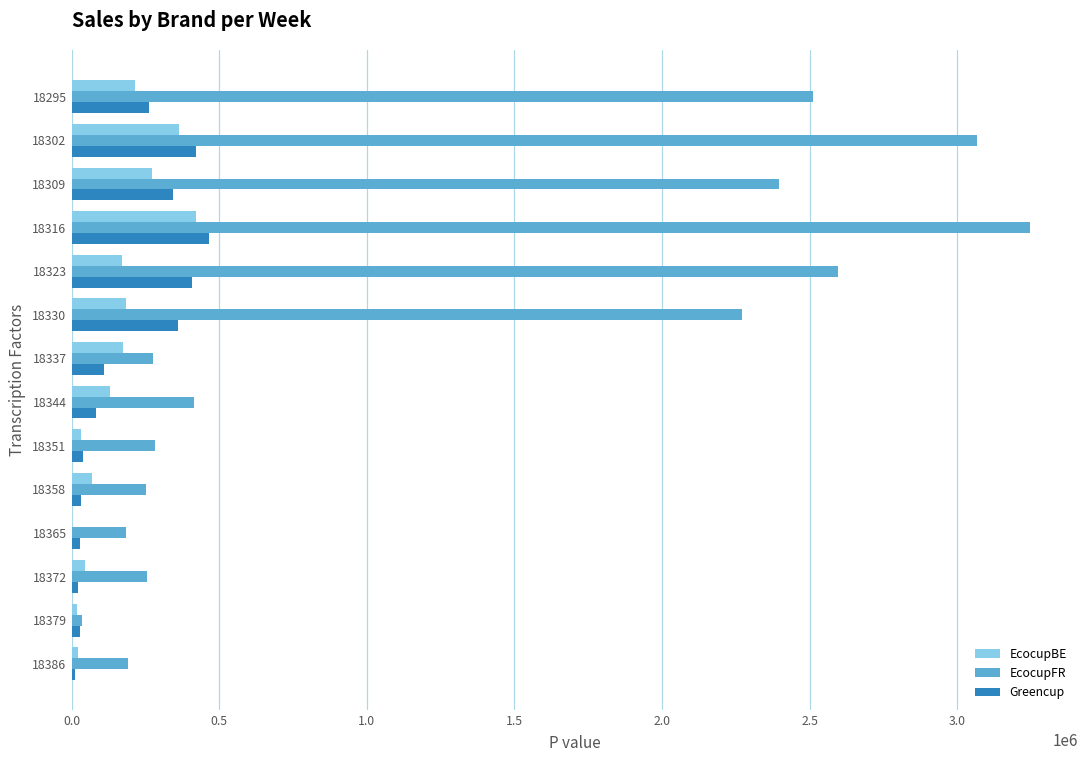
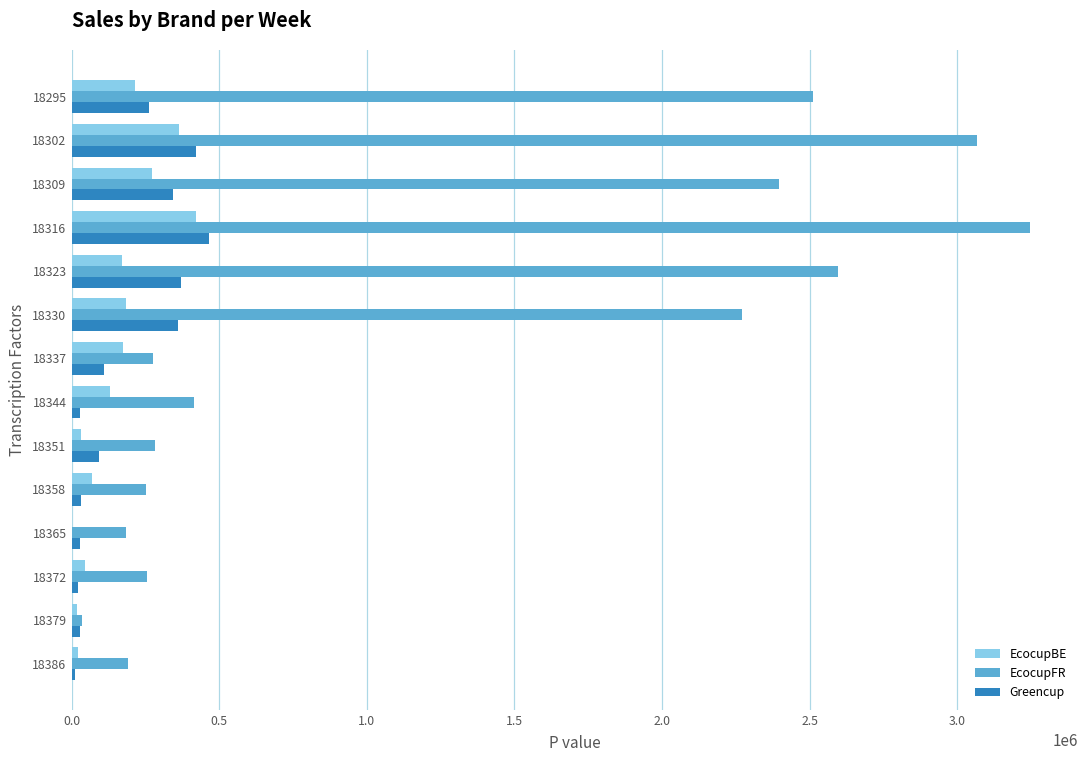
  {
    "Greencup": {
      "18295": 260000,
      "18302": 420000,
      "18309": 340000,
      "18316": 470000,
-     "18323": 410000,
+     "18323": 370000,
      "18330": 360000,
      "18337": 110000,
-     "18344": 80000,
-     "18351": 40000,
+     "18344": 30000,
+     "18351": 90000,
      "18358": 30000,
      "18365": 30000,
      "18372": 20000,
      "18379": 30000,
      "18386": 10000
    }
  }
